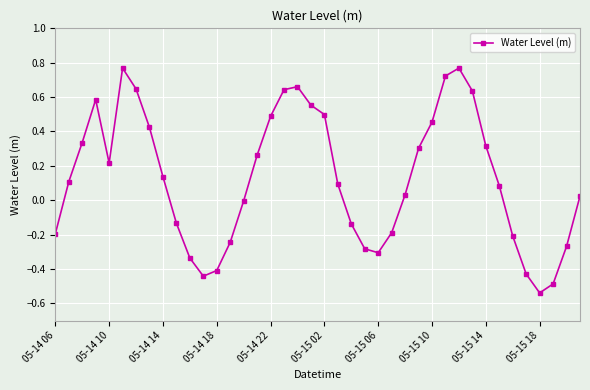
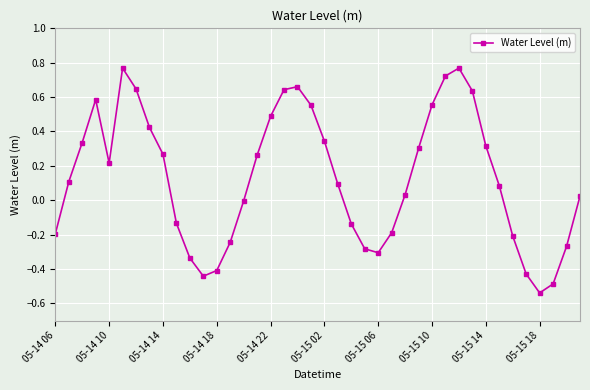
  {
    "05-14 06": -0.20,
    "05-14 10": 0.22,
-   "05-14 14": 0.14,
+   "05-14 14": 0.27,
    "05-14 18": -0.41,
    "05-14 22": 0.49,
-   "05-15 02": 0.50,
+   "05-15 02": 0.34,
    "05-15 06": -0.31,
-   "05-15 10": 0.45,
+   "05-15 10": 0.55,
    "05-15 14": 0.32,
    "05-15 18": -0.54
  }
